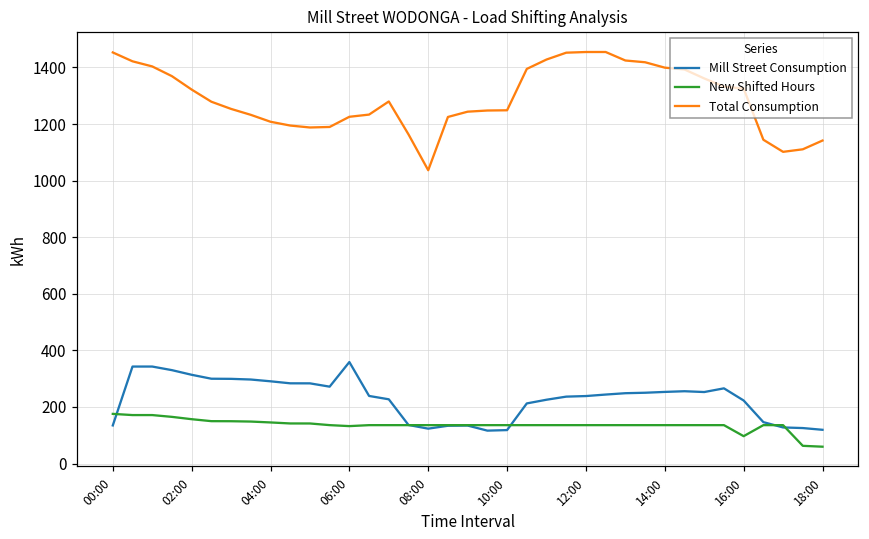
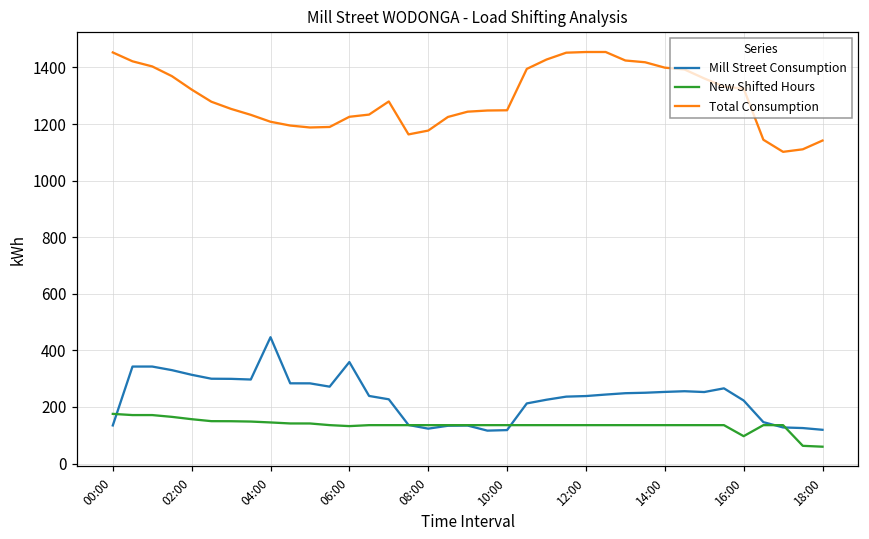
  {
    "Mill Street Consumption": {
      "00:00": 130,
      "02:00": 310,
-     "04:00": 290,
+     "04:00": 450,
      "06:00": 360,
      "08:00": 120,
      "10:00": 120,
      "12:00": 240,
      "14:00": 250,
      "16:00": 220,
      "18:00": 120
    },
    "New Shifted Hours": {
      "00:00": 180,
      "02:00": 160,
      "04:00": 150,
      "06:00": 130,
      "08:00": 140,
      "10:00": 140,
      "12:00": 140,
      "14:00": 140,
      "16:00": 100,
      "18:00": 60
    },
    "Total Consumption": {
      "00:00": 1450,
      "02:00": 1320,
      "04:00": 1210,
      "06:00": 1230,
-     "08:00": 1040,
+     "08:00": 1180,
      "10:00": 1250,
      "12:00": 1450,
      "14:00": 1400,
      "18:00": 1140
    }
  }
